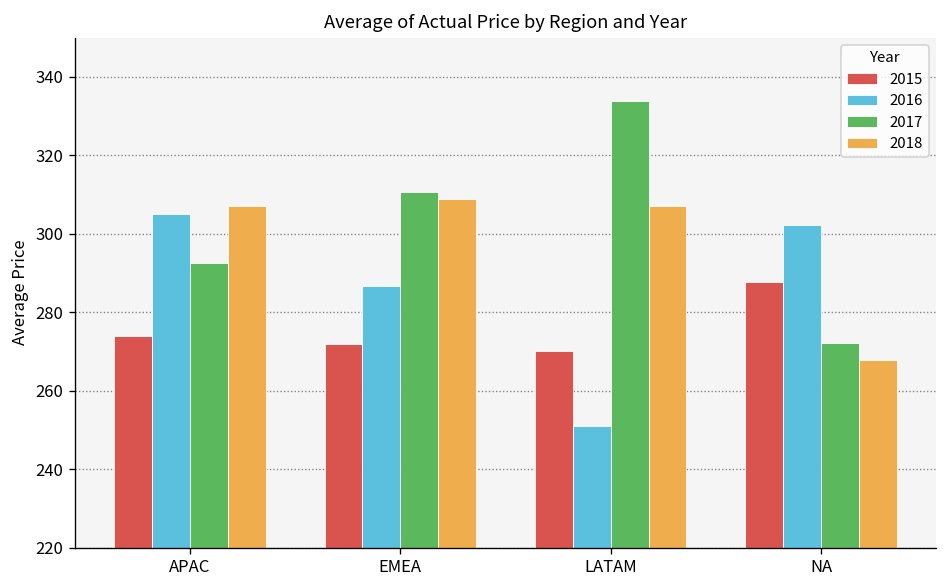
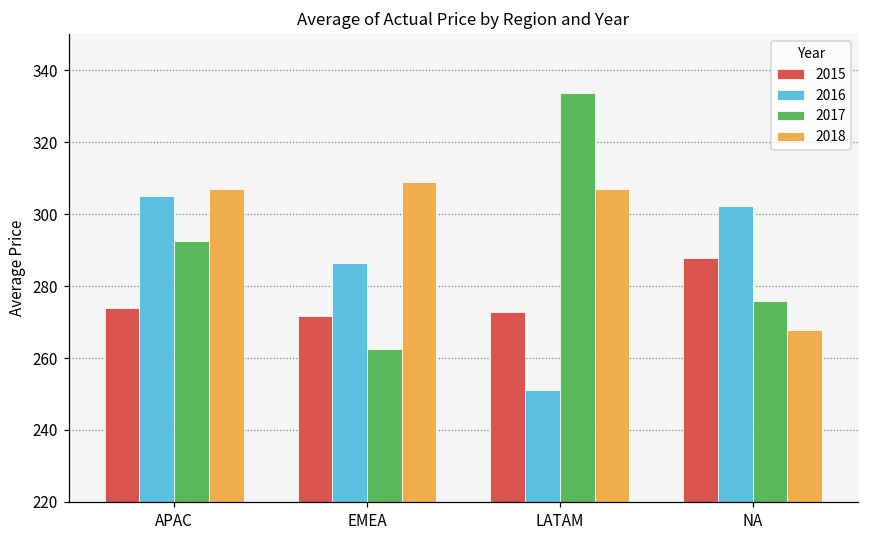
  {
    "2015": {
      "APAC": 274,
      "EMEA": 272,
-     "LATAM": 270,
+     "LATAM": 273,
      "NA": 288
    },
    "2016": {
      "APAC": 305,
      "EMEA": 287,
      "LATAM": 251,
      "NA": 302
    },
    "2017": {
      "APAC": 293,
-     "EMEA": 311,
+     "EMEA": 263,
      "LATAM": 334,
-     "NA": 272
+     "NA": 276
    },
    "2018": {
      "APAC": 307,
      "EMEA": 309,
      "LATAM": 307,
      "NA": 268
    }
  }
